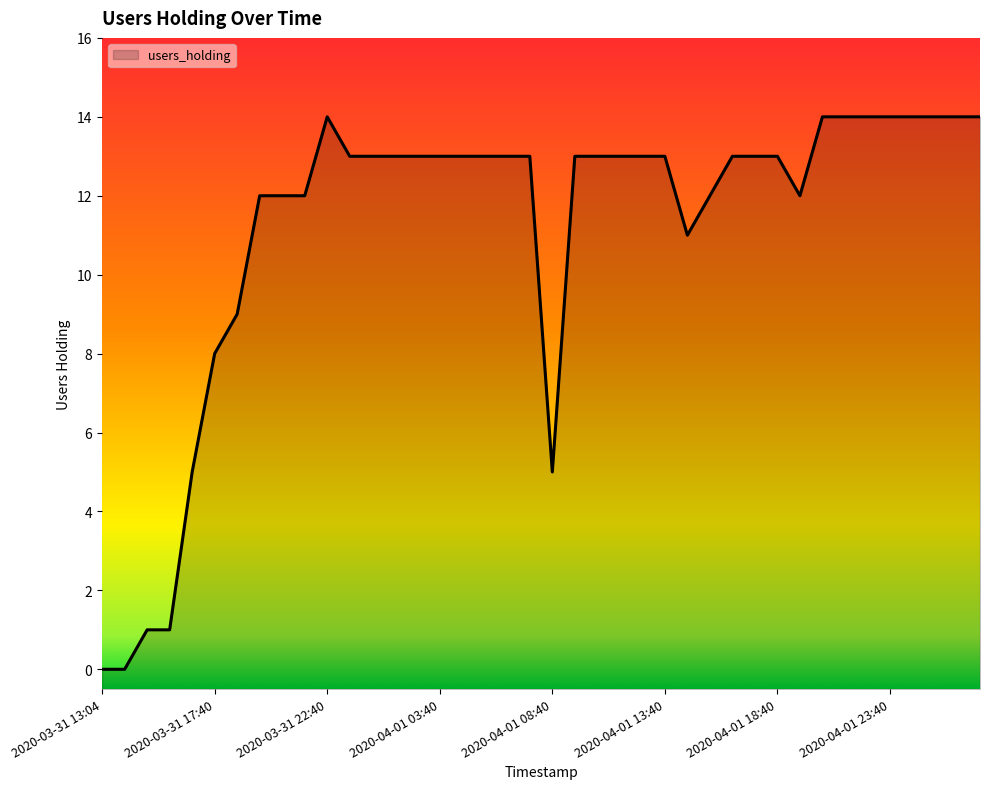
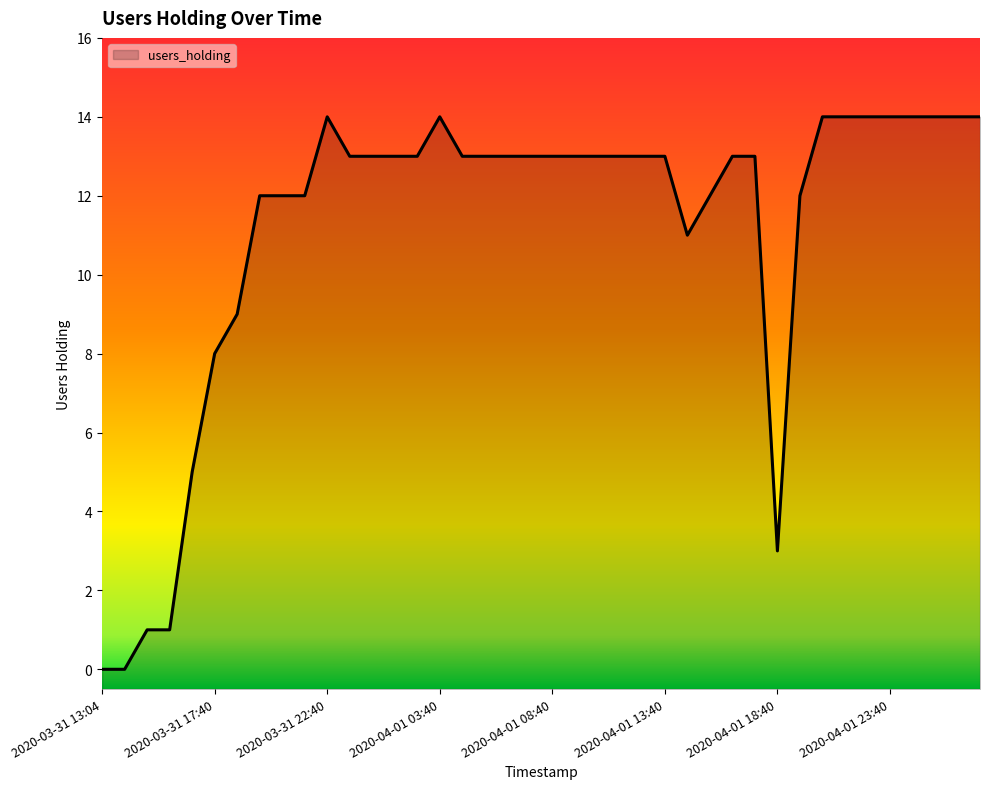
  {
    "2020-03-31 13:04": 0,
    "2020-03-31 17:40": 8,
    "2020-03-31 22:40": 14,
-   "2020-04-01 03:40": 13,
-   "2020-04-01 08:40": 5,
+   "2020-04-01 03:40": 14,
+   "2020-04-01 08:40": 13,
    "2020-04-01 13:40": 13,
-   "2020-04-01 18:40": 13,
+   "2020-04-01 18:40": 3,
    "2020-04-01 23:40": 14
  }
